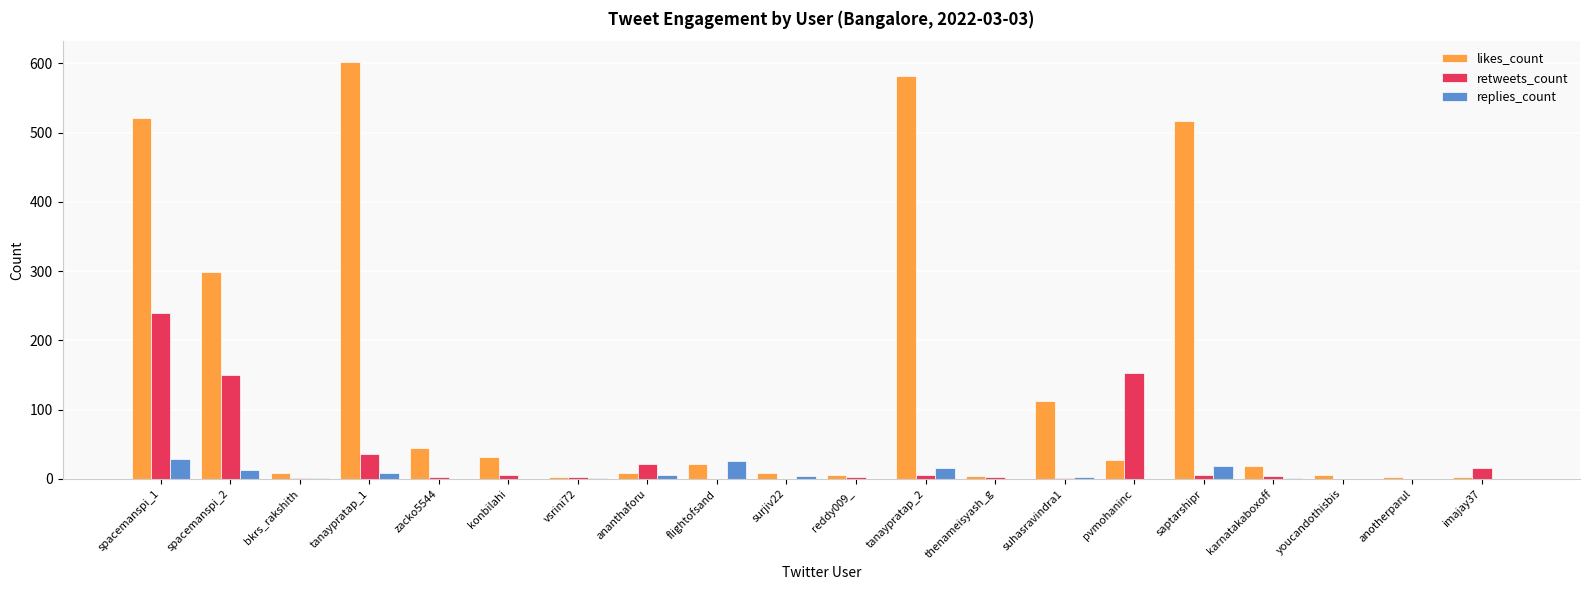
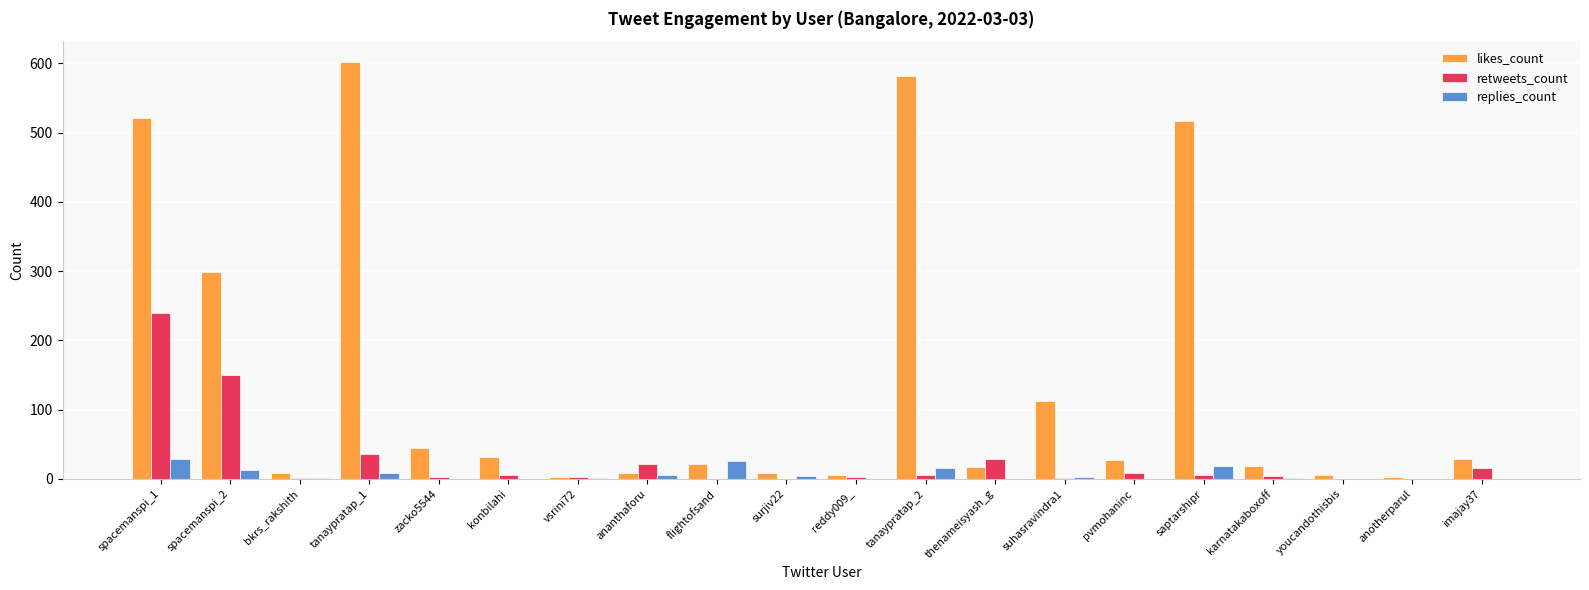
  {
    "likes_count": {
      "spacemanspi_1": 520,
      "spacemanspi_2": 300,
      "bkrs_rakshith": 10,
      "tanaypratap_1": 600,
      "zacko5544": 40,
      "konbilahi": 30,
      "ananthaforu": 10,
      "flightofsand": 20,
      "surjiv22": 10,
      "reddy009_": 10,
      "tanaypratap_2": 580,
-     "thenameisyash_g": 0,
+     "thenameisyash_g": 20,
      "suhasravindra1": 110,
      "pvmohaninc": 30,
      "saptarshipr": 520,
      "karnatakaboxoff": 20,
      "youcandothisbis": 10,
-     "imajay37": 0
+     "imajay37": 30
    },
    "retweets_count": {
      "spacemanspi_1": 240,
      "spacemanspi_2": 150,
      "tanaypratap_1": 40,
      "konbilahi": 10,
      "ananthaforu": 20,
      "flightofsand": 0,
      "surjiv22": 0,
      "tanaypratap_2": 10,
-     "thenameisyash_g": 0,
-     "pvmohaninc": 150,
+     "thenameisyash_g": 30,
+     "pvmohaninc": 10,
      "saptarshipr": 10,
      "karnatakaboxoff": 0,
      "youcandothisbis": 0,
      "anotherparul": 0,
      "imajay37": 20
    },
    "replies_count": {
      "spacemanspi_1": 30,
      "spacemanspi_2": 10,
      "tanaypratap_1": 10,
      "zacko5544": 0,
      "konbilahi": 0,
      "ananthaforu": 10,
      "flightofsand": 30,
      "surjiv22": 0,
      "reddy009_": 0,
      "tanaypratap_2": 20,
      "thenameisyash_g": 0,
      "pvmohaninc": 0,
      "saptarshipr": 20,
      "youcandothisbis": 0,
      "anotherparul": 0,
      "imajay37": 0
    }
  }
